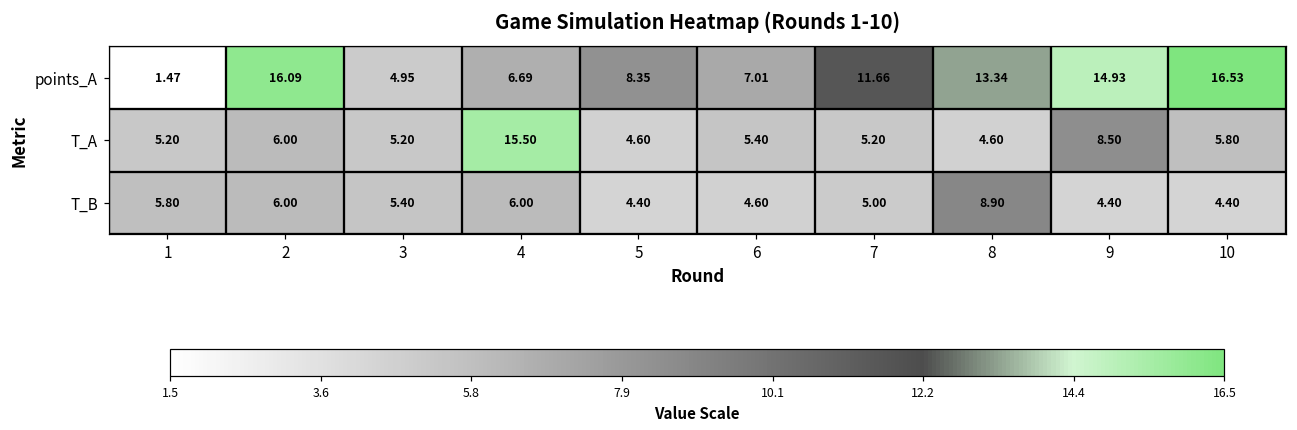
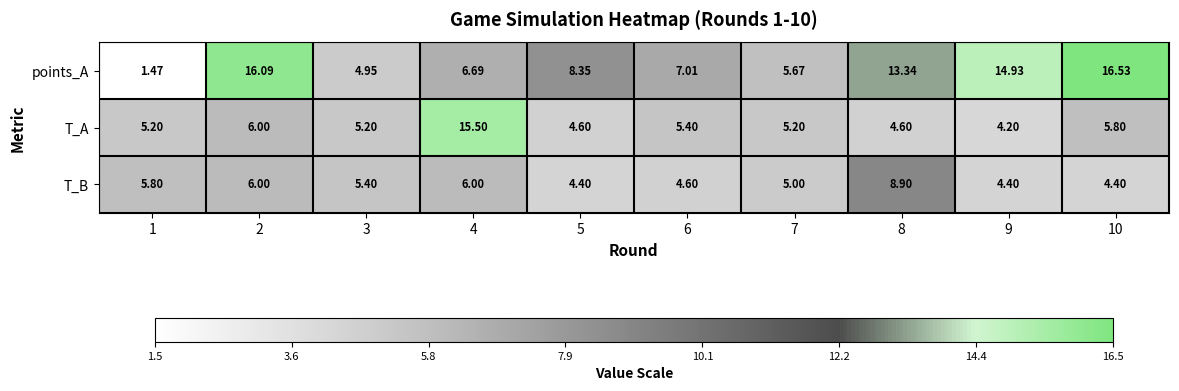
  {
    "points_A": {
      "1": 1.47,
      "2": 16.09,
      "3": 4.95,
      "4": 6.69,
      "5": 8.35,
      "6": 7.01,
-     "7": 11.66,
+     "7": 5.67,
      "8": 13.34,
      "9": 14.93,
      "10": 16.53
    },
    "T_A": {
      "1": 5.20,
      "2": 6.00,
      "3": 5.20,
      "4": 15.50,
      "5": 4.60,
      "6": 5.40,
      "7": 5.20,
      "8": 4.60,
-     "9": 8.50,
+     "9": 4.20,
      "10": 5.80
    },
    "T_B": {
      "1": 5.80,
      "2": 6.00,
      "3": 5.40,
      "4": 6.00,
      "5": 4.40,
      "6": 4.60,
      "7": 5.00,
      "8": 8.90,
      "9": 4.40,
      "10": 4.40
    }
  }
